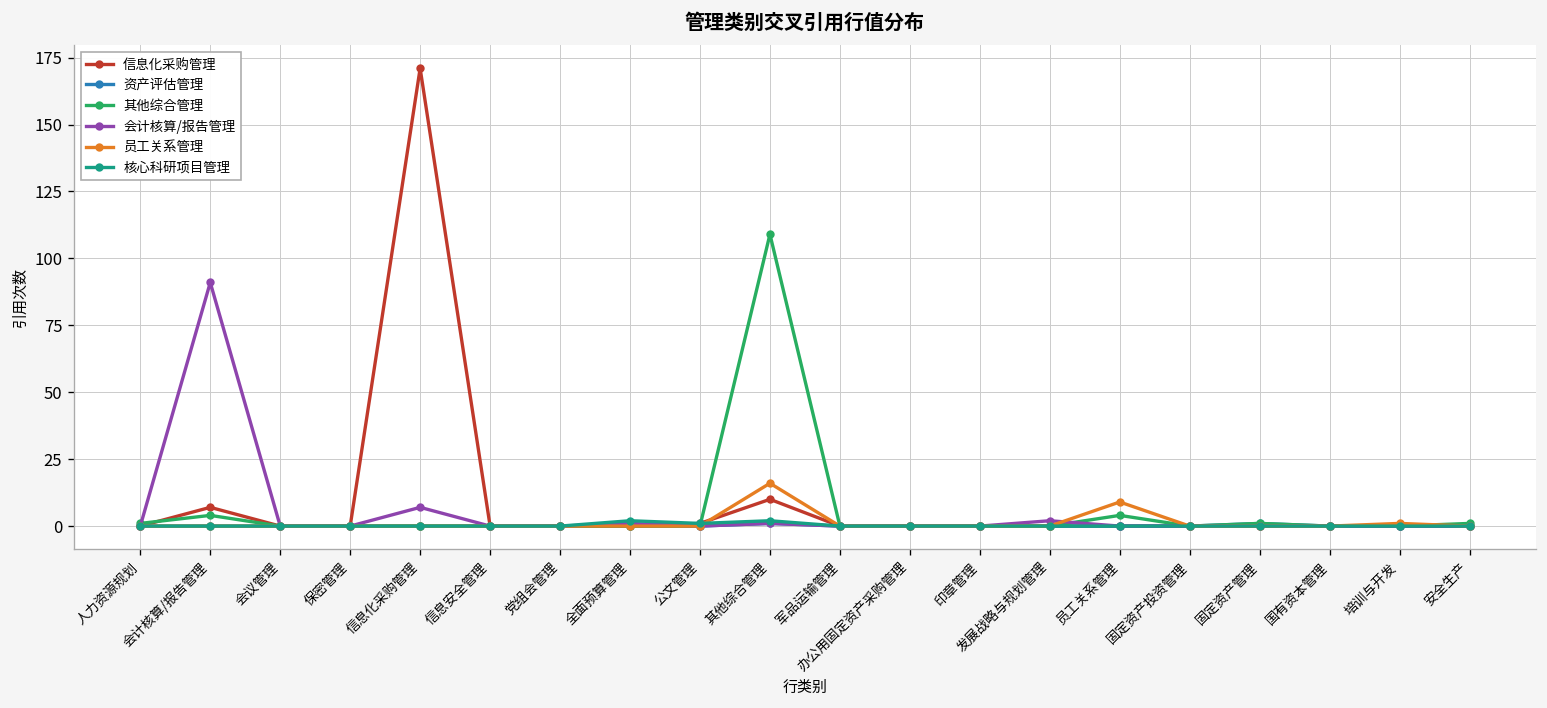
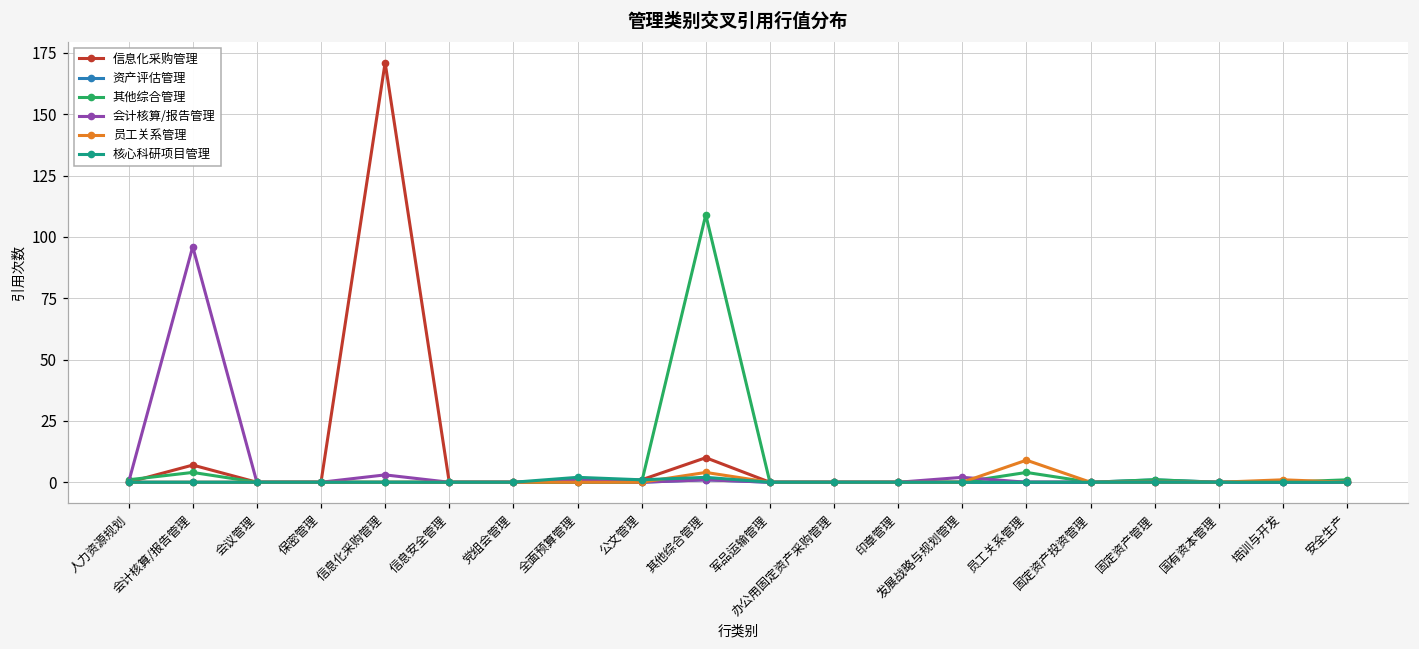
  {
    "信息化采购管理": {
      "会计核算/报告管理": 7,
      "信息化采购管理": 171,
      "其他综合管理": 10
    },
    "会计核算/报告管理": {
-     "会计核算/报告管理": 91,
-     "信息化采购管理": 7,
+     "会计核算/报告管理": 96,
+     "信息化采购管理": 3,
      "发展战略与规划管理": 2
    },
    "员工关系管理": {
-     "其他综合管理": 16,
+     "其他综合管理": 4,
      "员工关系管理": 9
    }
  }
